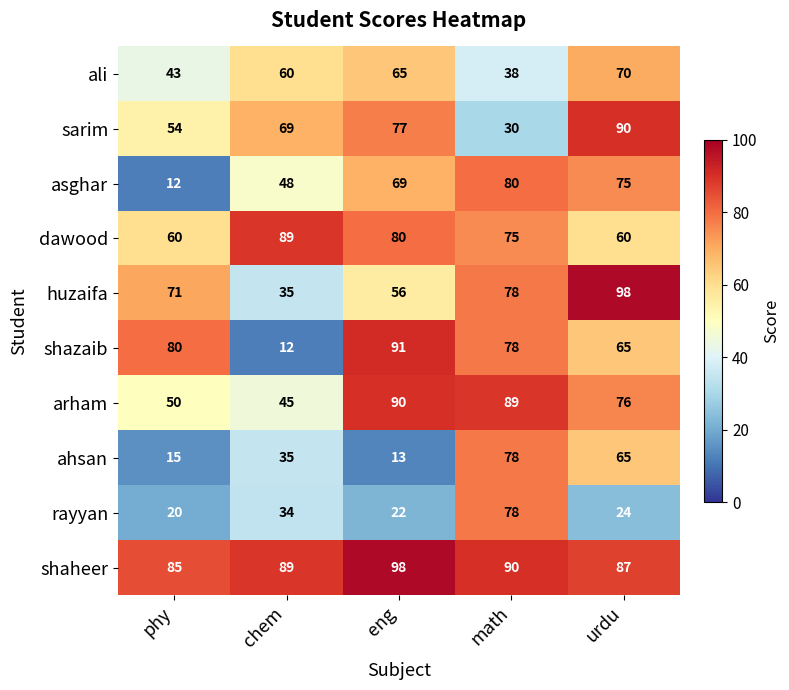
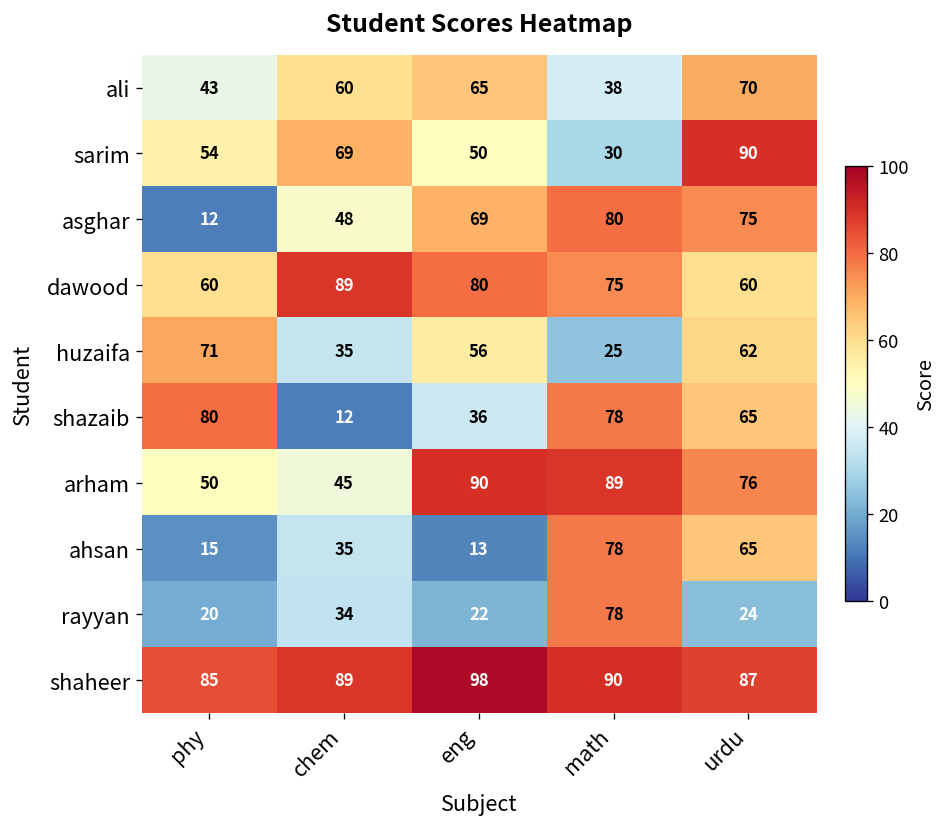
  {
    "ali": {
      "phy": 43,
      "chem": 60,
      "eng": 65,
      "math": 38,
      "urdu": 70
    },
    "sarim": {
      "phy": 54,
      "chem": 69,
-     "eng": 77,
+     "eng": 50,
      "math": 30,
      "urdu": 90
    },
    "asghar": {
      "phy": 12,
      "chem": 48,
      "eng": 69,
      "math": 80,
      "urdu": 75
    },
    "dawood": {
      "phy": 60,
      "chem": 89,
      "eng": 80,
      "math": 75,
      "urdu": 60
    },
    "huzaifa": {
      "phy": 71,
      "chem": 35,
      "eng": 56,
-     "math": 78,
-     "urdu": 98
+     "math": 25,
+     "urdu": 62
    },
    "shazaib": {
      "phy": 80,
      "chem": 12,
-     "eng": 91,
+     "eng": 36,
      "math": 78,
      "urdu": 65
    },
    "arham": {
      "phy": 50,
      "chem": 45,
      "eng": 90,
      "math": 89,
      "urdu": 76
    },
    "ahsan": {
      "phy": 15,
      "chem": 35,
      "eng": 13,
      "math": 78,
      "urdu": 65
    },
    "rayyan": {
      "phy": 20,
      "chem": 34,
      "eng": 22,
      "math": 78,
      "urdu": 24
    },
    "shaheer": {
      "phy": 85,
      "chem": 89,
      "eng": 98,
      "math": 90,
      "urdu": 87
    }
  }
